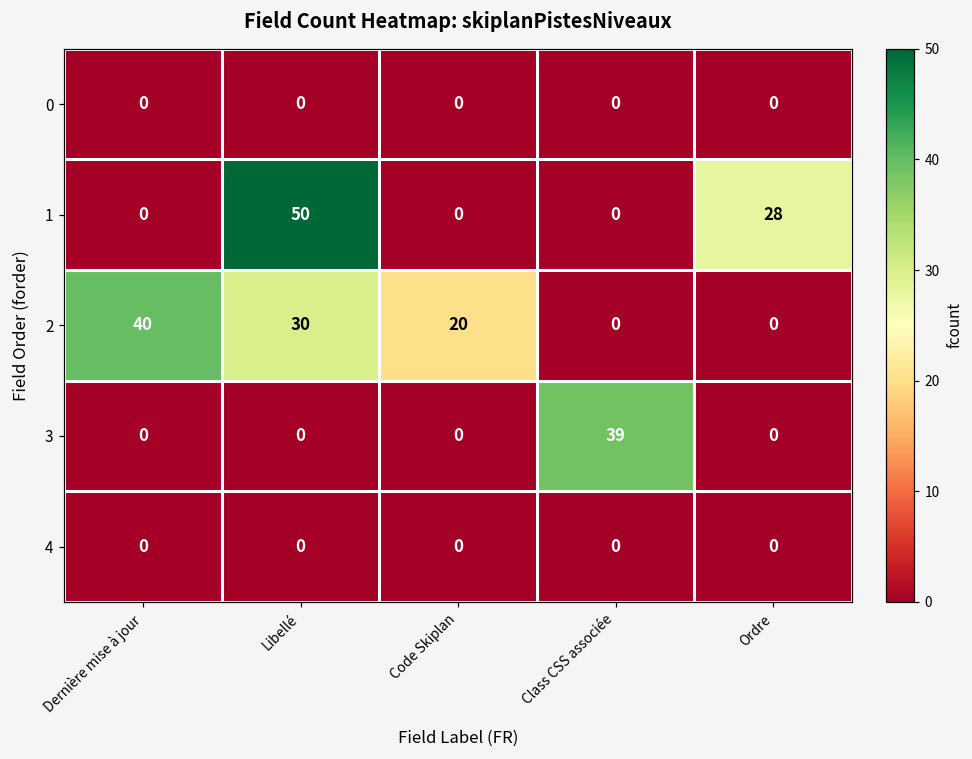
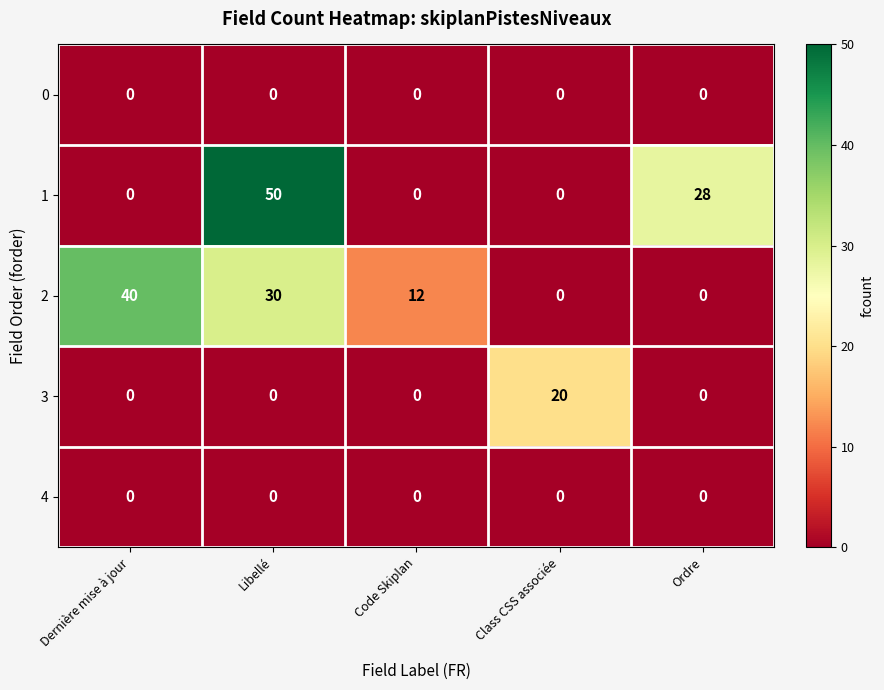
  {
    "0": {
      "Dernière mise à jour": 0,
      "Libellé": 0,
      "Code Skiplan": 0,
      "Class CSS associée": 0,
      "Ordre": 0
    },
    "1": {
      "Dernière mise à jour": 0,
      "Libellé": 50,
      "Code Skiplan": 0,
      "Class CSS associée": 0,
      "Ordre": 28
    },
    "2": {
      "Dernière mise à jour": 40,
      "Libellé": 30,
-     "Code Skiplan": 20,
+     "Code Skiplan": 12,
      "Class CSS associée": 0,
      "Ordre": 0
    },
    "3": {
      "Dernière mise à jour": 0,
      "Libellé": 0,
      "Code Skiplan": 0,
-     "Class CSS associée": 39,
+     "Class CSS associée": 20,
      "Ordre": 0
    },
    "4": {
      "Dernière mise à jour": 0,
      "Libellé": 0,
      "Code Skiplan": 0,
      "Class CSS associée": 0,
      "Ordre": 0
    }
  }
